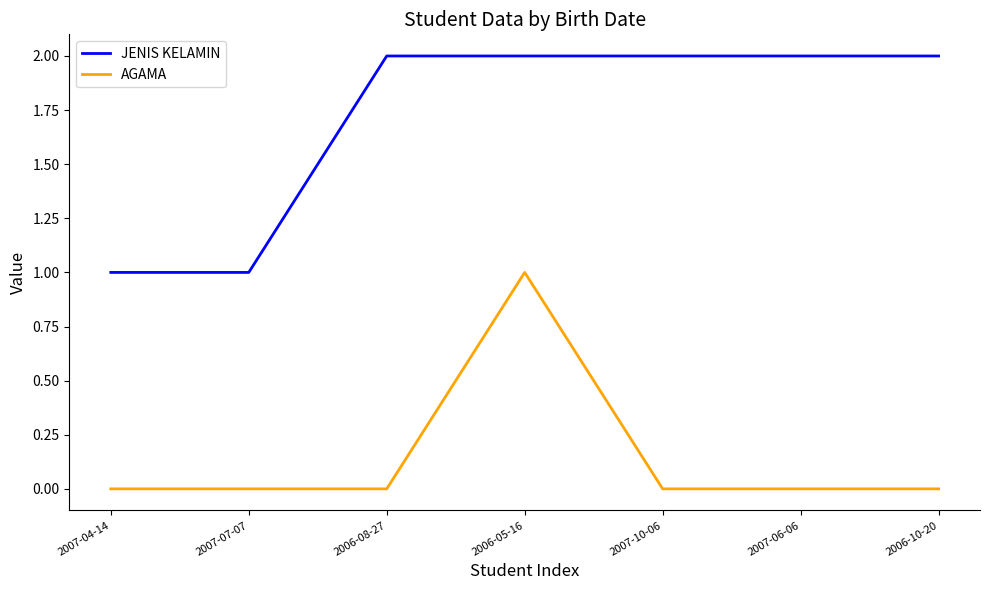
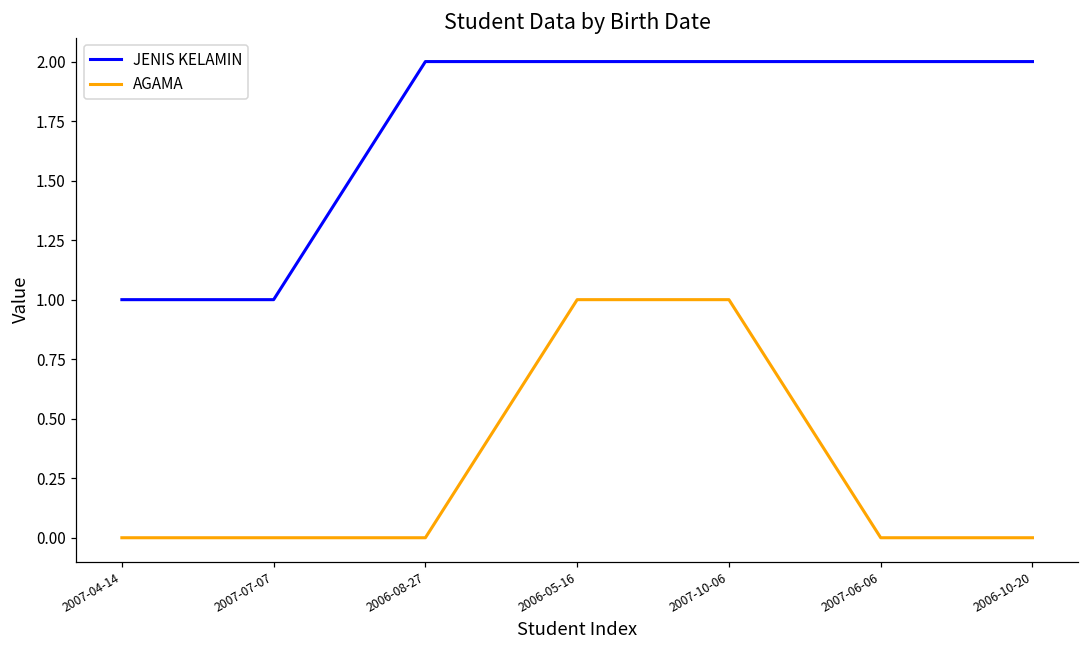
  {
    "JENIS KELAMIN": {
      "2007-04-14": 1,
      "2007-07-07": 1,
      "2006-08-27": 2,
      "2006-05-16": 2,
      "2007-10-06": 2,
      "2007-06-06": 2,
      "2006-10-20": 2
    },
    "AGAMA": {
      "2007-04-14": 0,
      "2007-07-07": 0,
      "2006-08-27": 0,
      "2006-05-16": 1,
-     "2007-10-06": 0,
+     "2007-10-06": 1,
      "2007-06-06": 0,
      "2006-10-20": 0
    }
  }
